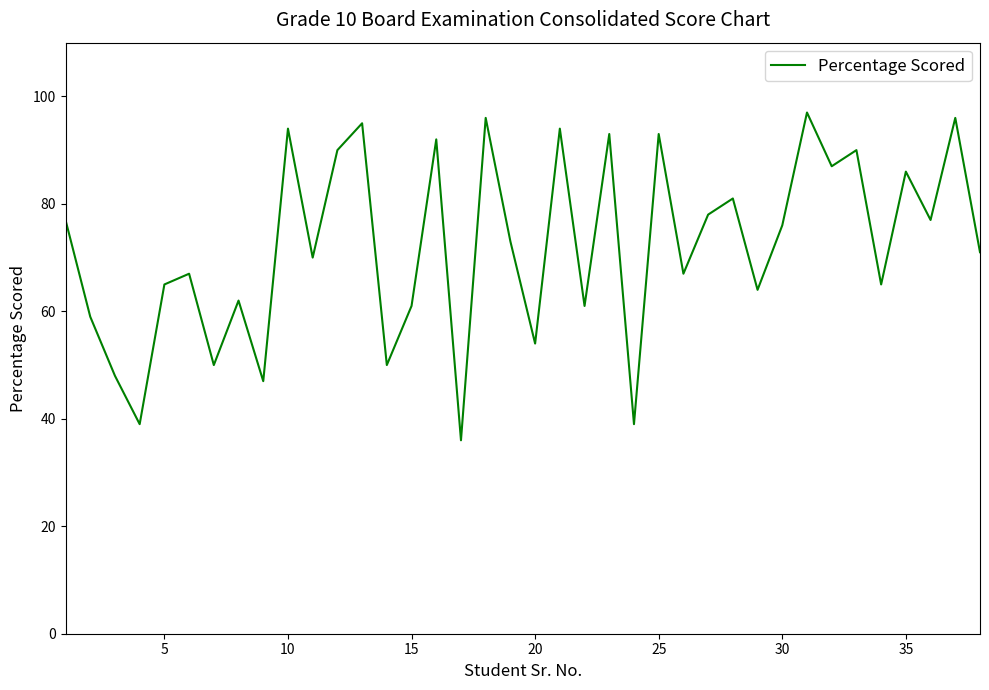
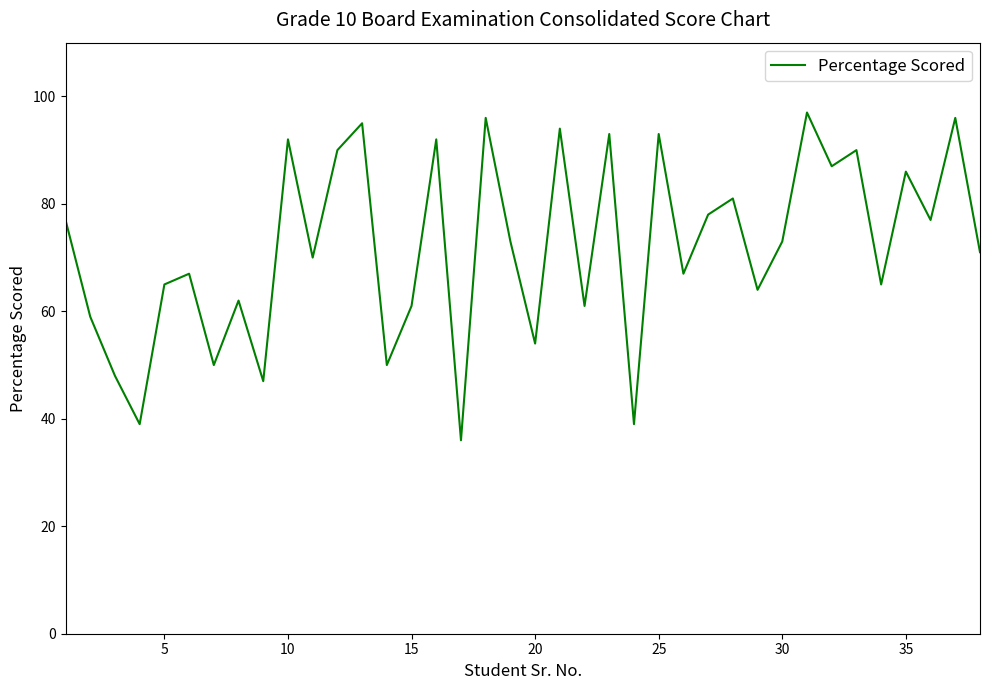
  {
    "5": 65,
-   "10": 94,
+   "10": 92,
    "15": 61,
    "20": 54,
    "25": 93,
-   "30": 76,
+   "30": 73,
    "35": 86
  }
